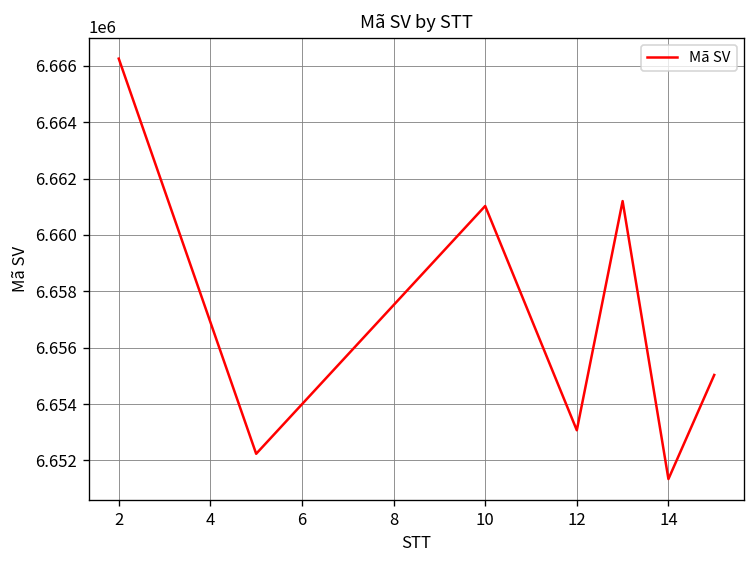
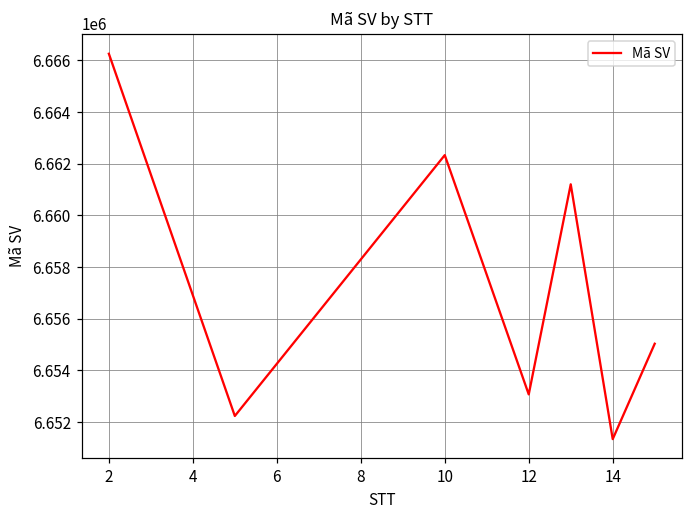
  {
    "2": 6666300,
-   "10": 6661000,
+   "10": 6662300,
    "12": 6653100,
    "14": 6651300
  }
